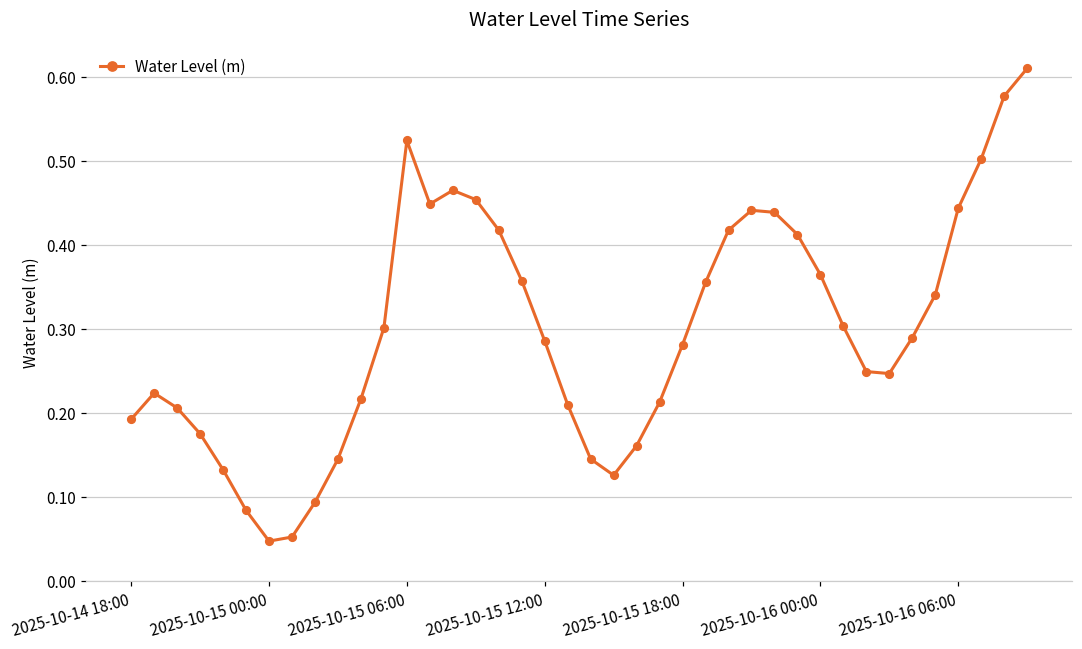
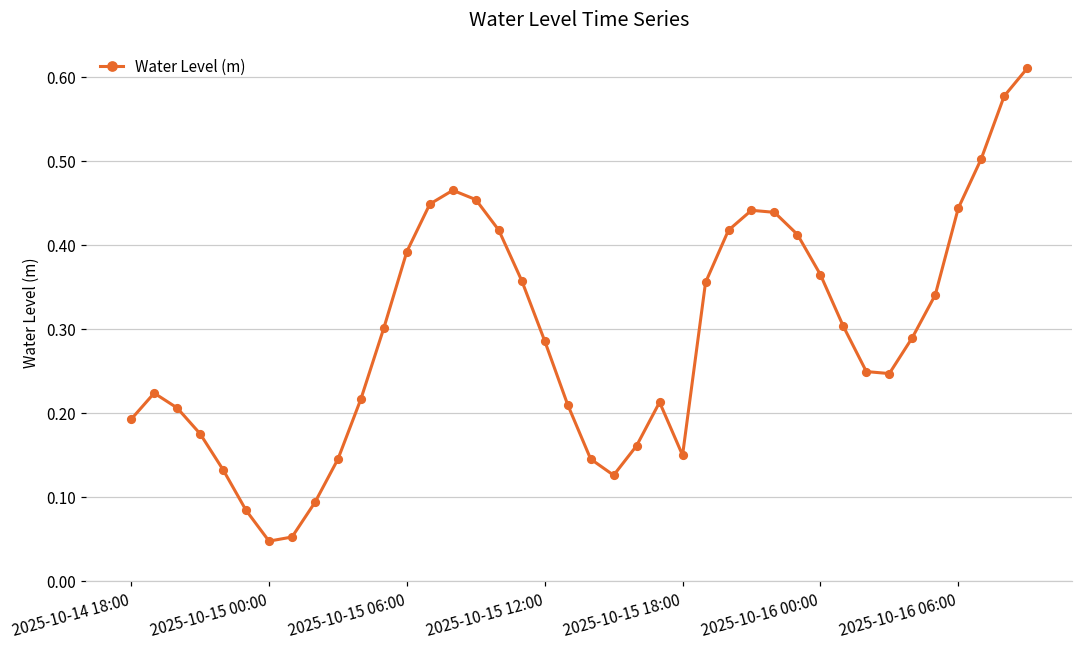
  {
    "2025-10-14 18:00": 0.19,
    "2025-10-15 00:00": 0.05,
-   "2025-10-15 06:00": 0.52,
+   "2025-10-15 06:00": 0.39,
    "2025-10-15 12:00": 0.29,
-   "2025-10-15 18:00": 0.28,
+   "2025-10-15 18:00": 0.15,
    "2025-10-16 00:00": 0.37,
    "2025-10-16 06:00": 0.44
  }
